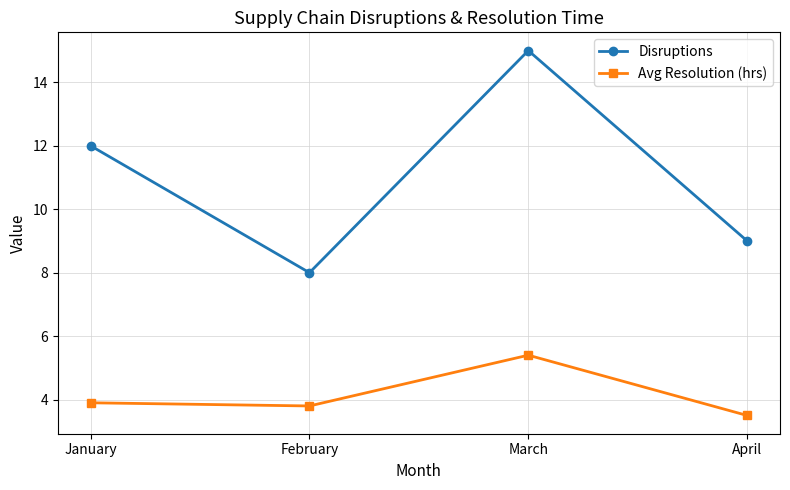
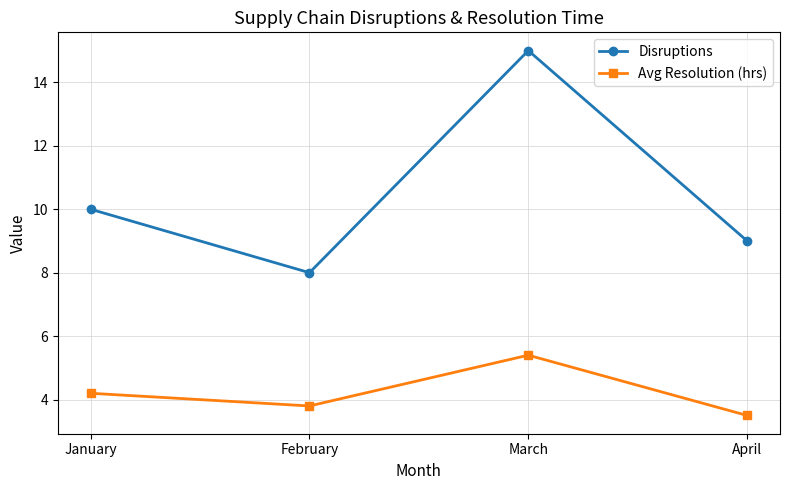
  {
    "Disruptions": {
-     "January": 12,
+     "January": 10,
      "February": 8,
      "March": 15,
      "April": 9
    },
    "Avg Resolution (hrs)": {
-     "January": 3.9,
+     "January": 4.2,
      "February": 3.8,
      "March": 5.4,
      "April": 3.5
    }
  }
